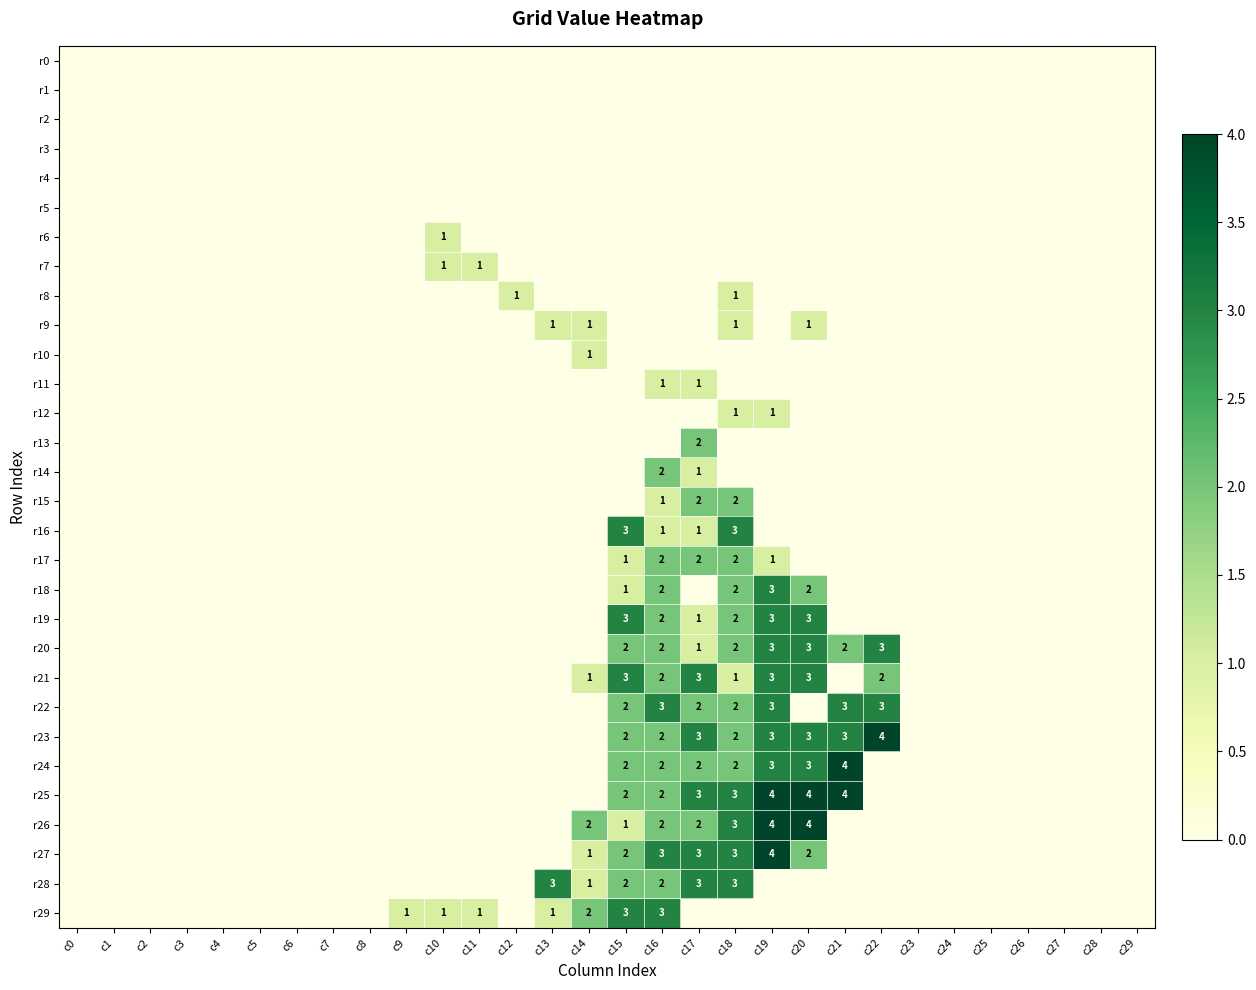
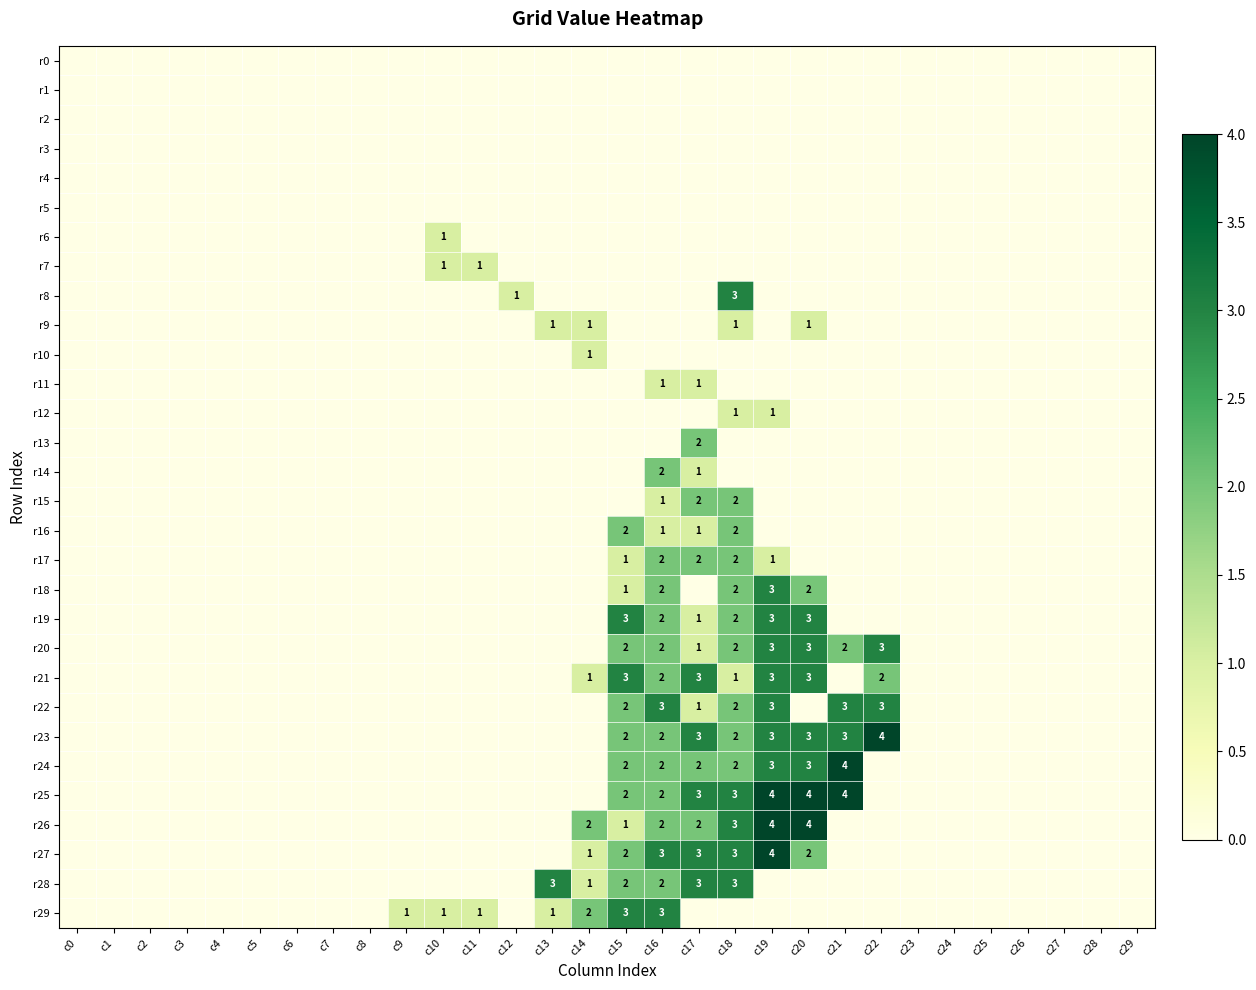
  {
    "r6": {
      "c10": 1
    },
    "r7": {
      "c10": 1,
      "c11": 1
    },
    "r8": {
      "c12": 1,
-     "c18": 1
+     "c18": 3
    },
    "r9": {
      "c13": 1,
      "c14": 1,
      "c18": 1,
      "c20": 1
    },
    "r10": {
      "c14": 1
    },
    "r11": {
      "c16": 1,
      "c17": 1
    },
    "r12": {
      "c18": 1,
      "c19": 1
    },
    "r13": {
      "c17": 2
    },
    "r14": {
      "c16": 2,
      "c17": 1
    },
    "r15": {
      "c16": 1,
      "c17": 2,
      "c18": 2
    },
    "r16": {
-     "c15": 3,
+     "c15": 2,
      "c16": 1,
      "c17": 1,
-     "c18": 3
+     "c18": 2
    },
    "r17": {
      "c15": 1,
      "c16": 2,
      "c17": 2,
      "c18": 2,
      "c19": 1
    },
    "r18": {
      "c15": 1,
      "c16": 2,
      "c18": 2,
      "c19": 3,
      "c20": 2
    },
    "r19": {
      "c15": 3,
      "c16": 2,
      "c17": 1,
      "c18": 2,
      "c19": 3,
      "c20": 3
    },
    "r20": {
      "c15": 2,
      "c16": 2,
      "c17": 1,
      "c18": 2,
      "c19": 3,
      "c20": 3,
      "c21": 2,
      "c22": 3
    },
    "r21": {
      "c14": 1,
      "c15": 3,
      "c16": 2,
      "c17": 3,
      "c18": 1,
      "c19": 3,
      "c20": 3,
      "c22": 2
    },
    "r22": {
      "c15": 2,
      "c16": 3,
-     "c17": 2,
+     "c17": 1,
      "c18": 2,
      "c19": 3,
      "c21": 3,
      "c22": 3
    },
    "r23": {
      "c15": 2,
      "c16": 2,
      "c17": 3,
      "c18": 2,
      "c19": 3,
      "c20": 3,
      "c21": 3,
      "c22": 4
    },
    "r24": {
      "c15": 2,
      "c16": 2,
      "c17": 2,
      "c18": 2,
      "c19": 3,
      "c20": 3,
      "c21": 4
    },
    "r25": {
      "c15": 2,
      "c16": 2,
      "c17": 3,
      "c18": 3,
      "c19": 4,
      "c20": 4,
      "c21": 4
    },
    "r26": {
      "c14": 2,
      "c15": 1,
      "c16": 2,
      "c17": 2,
      "c18": 3,
      "c19": 4,
      "c20": 4
    },
    "r27": {
      "c14": 1,
      "c15": 2,
      "c16": 3,
      "c17": 3,
      "c18": 3,
      "c19": 4,
      "c20": 2
    },
    "r28": {
      "c13": 3,
      "c14": 1,
      "c15": 2,
      "c16": 2,
      "c17": 3,
      "c18": 3
    },
    "r29": {
      "c9": 1,
      "c10": 1,
      "c11": 1,
      "c13": 1,
      "c14": 2,
      "c15": 3,
      "c16": 3
    }
  }
